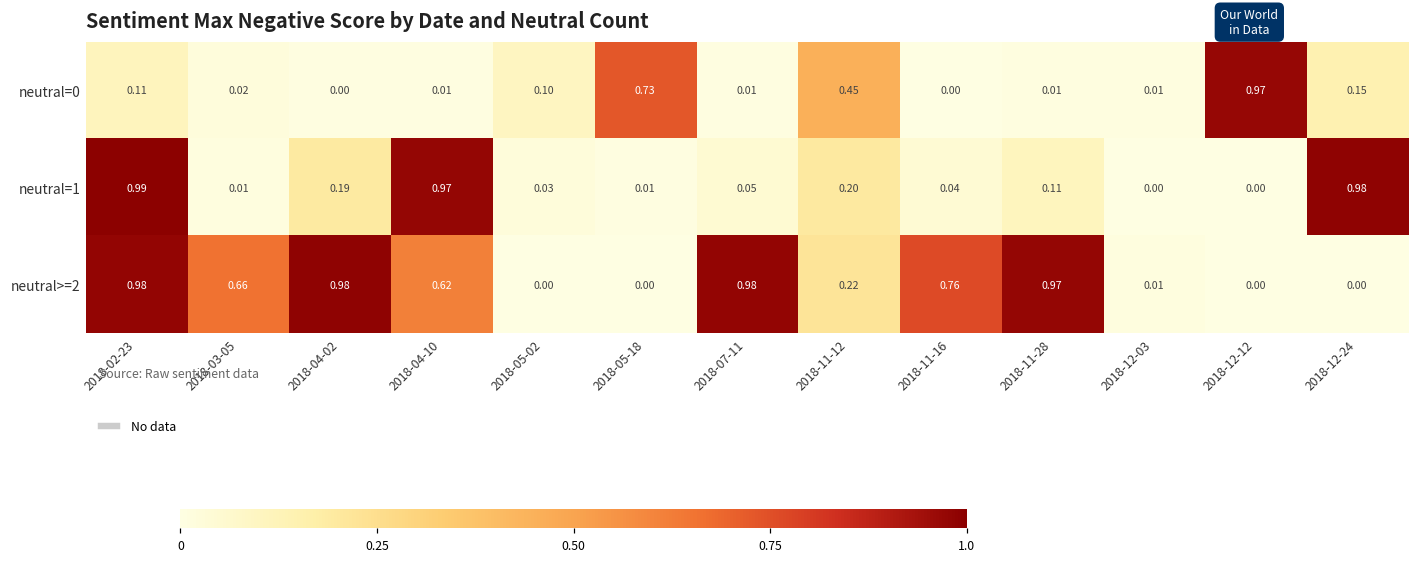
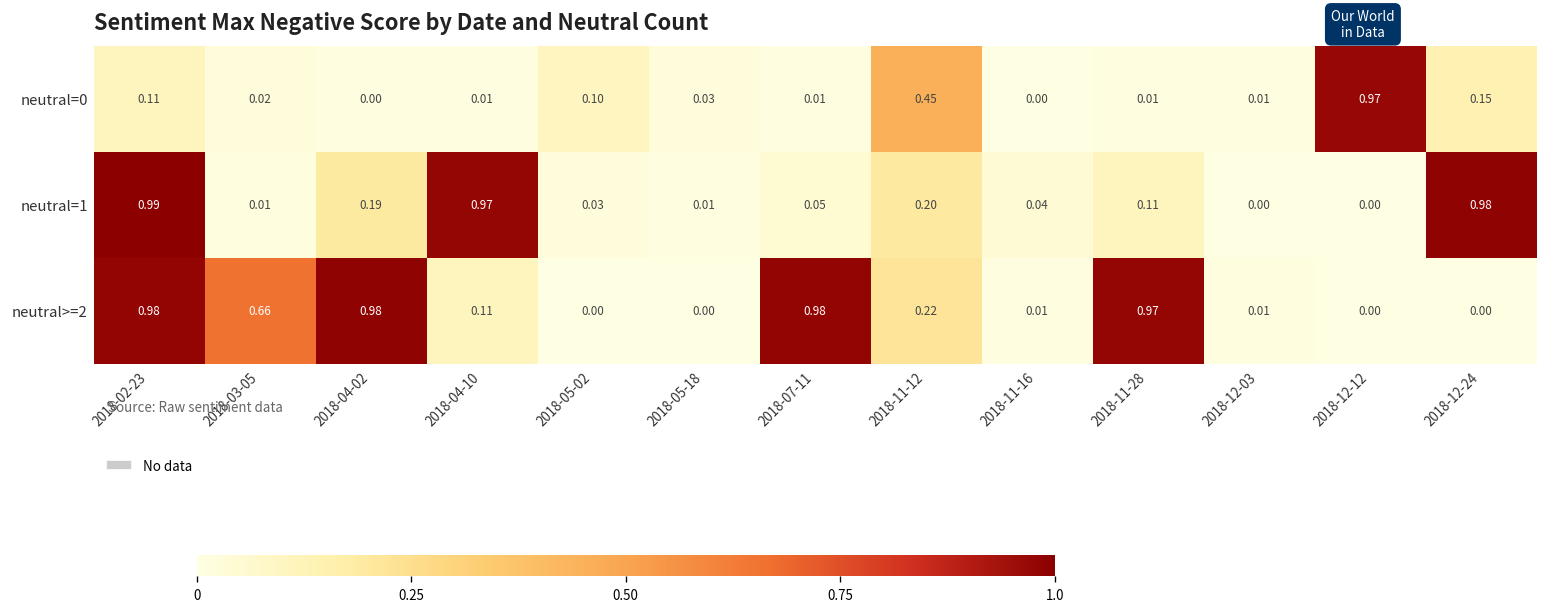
  {
    "neutral=0": {
      "2018-02-23": 0.11,
      "2018-03-05": 0.02,
      "2018-04-02": 0.00,
      "2018-04-10": 0.01,
      "2018-05-02": 0.10,
-     "2018-05-18": 0.73,
+     "2018-05-18": 0.03,
      "2018-07-11": 0.01,
      "2018-11-12": 0.45,
      "2018-11-16": 0.00,
      "2018-11-28": 0.01,
      "2018-12-03": 0.01,
      "2018-12-12": 0.97,
      "2018-12-24": 0.15
    },
    "neutral=1": {
      "2018-02-23": 0.99,
      "2018-03-05": 0.01,
      "2018-04-02": 0.19,
      "2018-04-10": 0.97,
      "2018-05-02": 0.03,
      "2018-05-18": 0.01,
      "2018-07-11": 0.05,
      "2018-11-12": 0.20,
      "2018-11-16": 0.04,
      "2018-11-28": 0.11,
      "2018-12-03": 0.00,
      "2018-12-12": 0.00,
      "2018-12-24": 0.98
    },
    "neutral>=2": {
      "2018-02-23": 0.98,
      "2018-03-05": 0.66,
      "2018-04-02": 0.98,
-     "2018-04-10": 0.62,
+     "2018-04-10": 0.11,
      "2018-05-02": 0.00,
      "2018-05-18": 0.00,
      "2018-07-11": 0.98,
      "2018-11-12": 0.22,
-     "2018-11-16": 0.76,
+     "2018-11-16": 0.01,
      "2018-11-28": 0.97,
      "2018-12-03": 0.01,
      "2018-12-12": 0.00,
      "2018-12-24": 0.00
    }
  }
